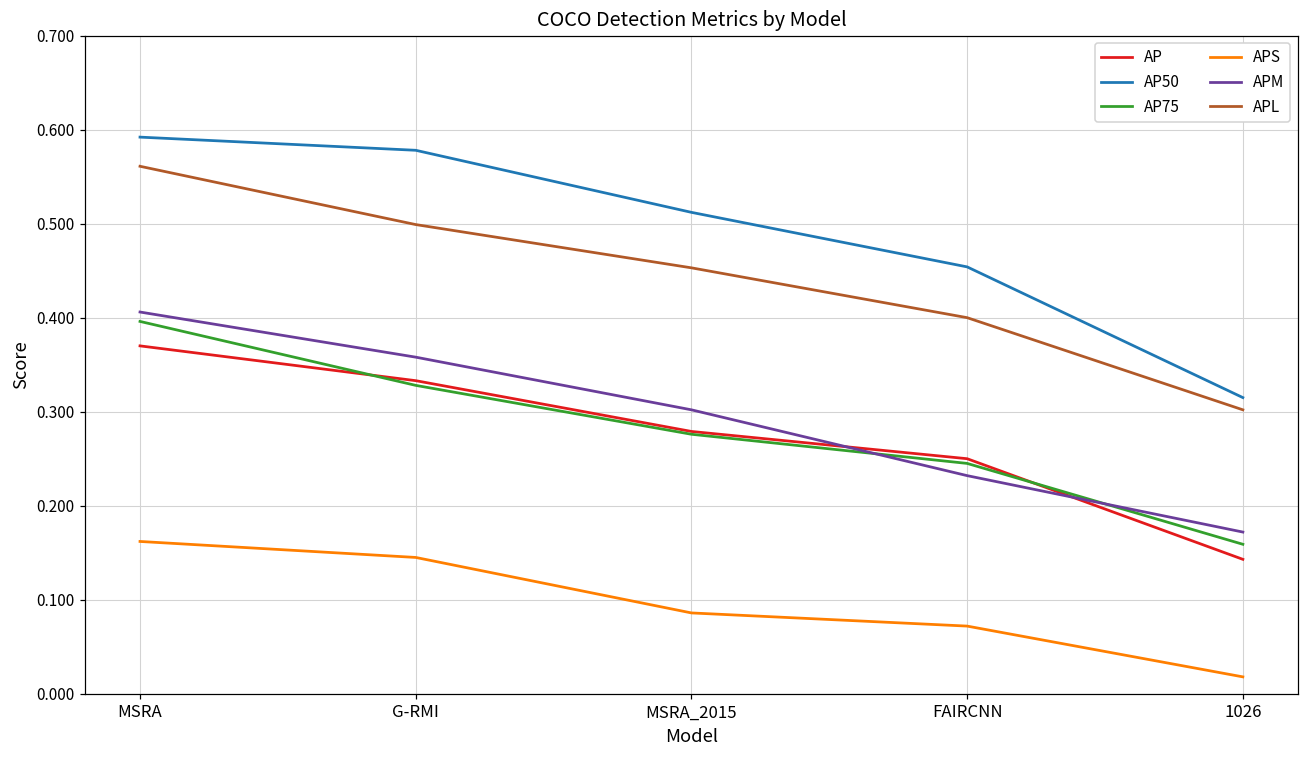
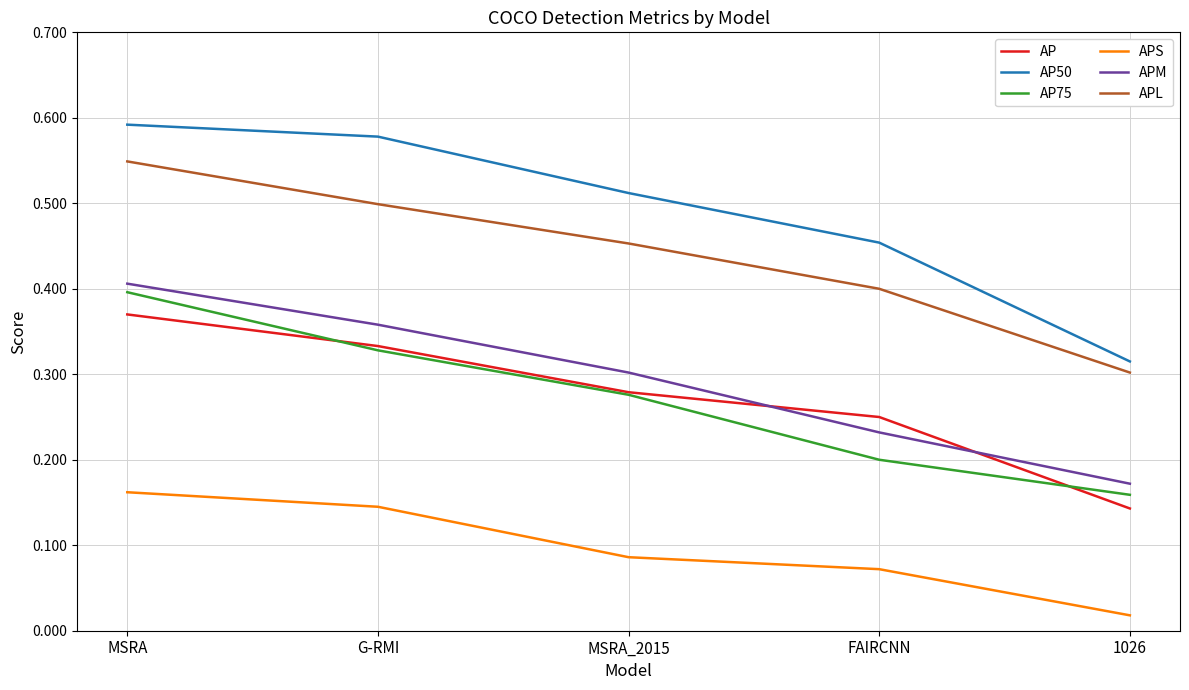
  {
    "AP": {
      "MSRA": 0.37,
      "G-RMI": 0.33,
      "MSRA_2015": 0.28,
      "FAIRCNN": 0.25,
      "1026": 0.14
    },
    "AP50": {
      "MSRA": 0.59,
      "G-RMI": 0.58,
      "MSRA_2015": 0.51,
      "FAIRCNN": 0.45,
      "1026": 0.32
    },
    "AP75": {
      "MSRA": 0.40,
      "G-RMI": 0.33,
      "MSRA_2015": 0.28,
-     "FAIRCNN": 0.25,
+     "FAIRCNN": 0.20,
      "1026": 0.16
    },
    "APS": {
      "MSRA": 0.16,
      "G-RMI": 0.15,
      "MSRA_2015": 0.09,
      "FAIRCNN": 0.07,
      "1026": 0.02
    },
    "APM": {
      "MSRA": 0.41,
      "G-RMI": 0.36,
      "MSRA_2015": 0.30,
      "FAIRCNN": 0.23,
      "1026": 0.17
    },
    "APL": {
-     "MSRA": 0.56,
+     "MSRA": 0.55,
      "G-RMI": 0.50,
      "MSRA_2015": 0.45,
      "FAIRCNN": 0.40,
      "1026": 0.30
    }
  }
